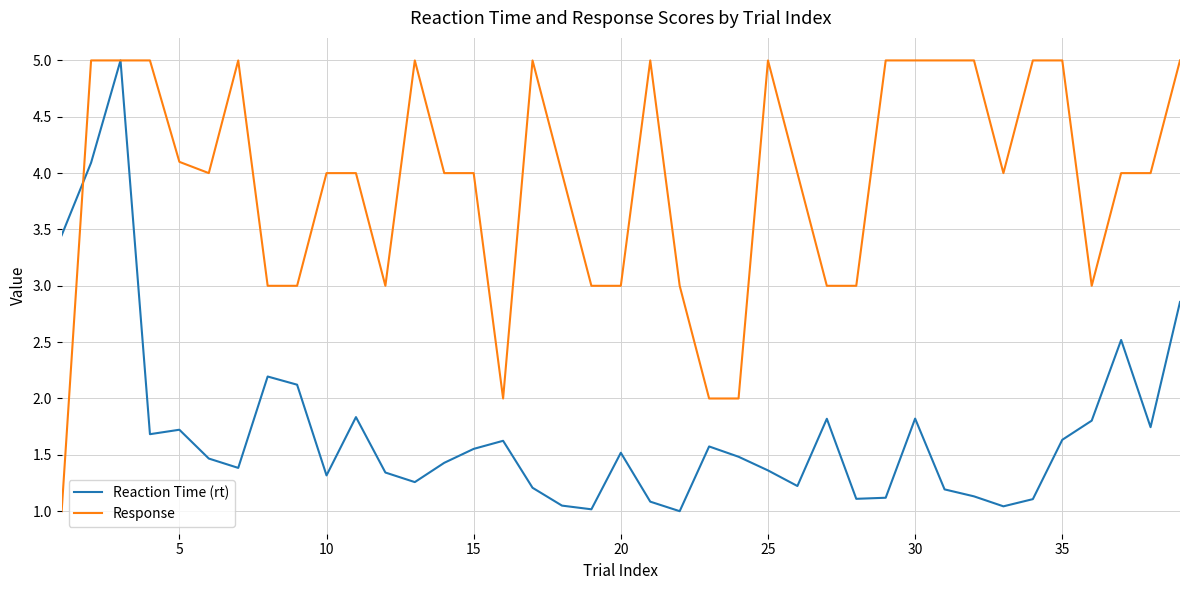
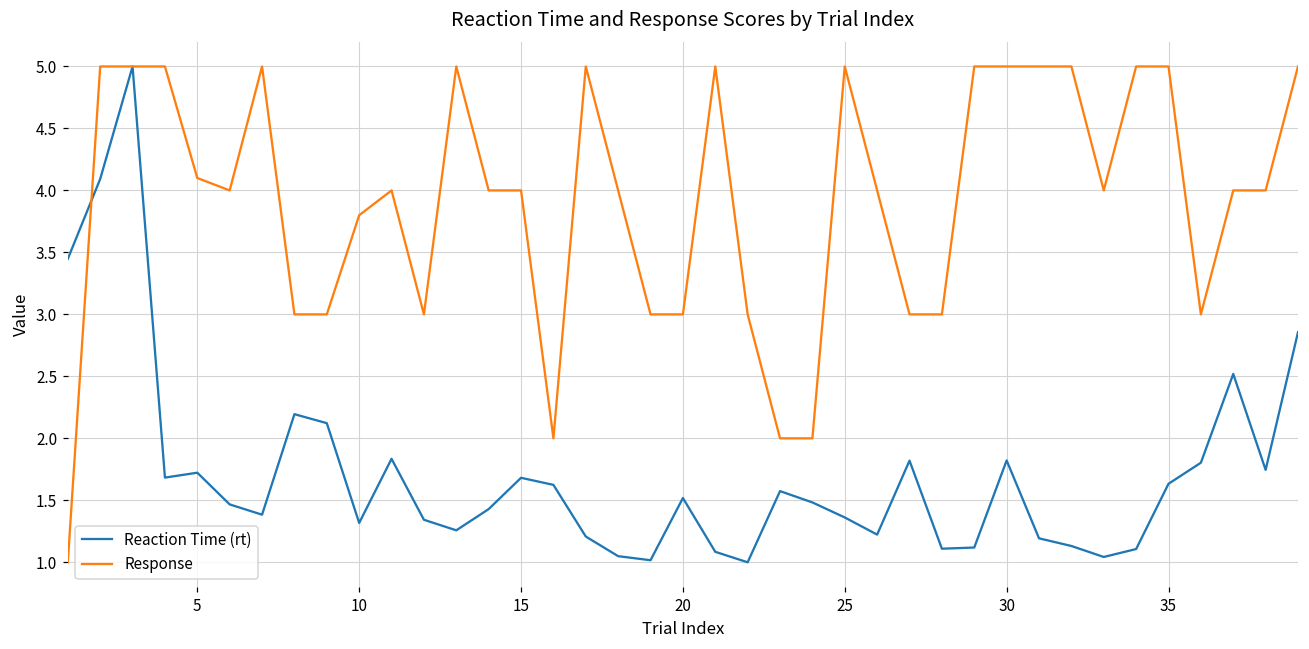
  {
    "Reaction Time (rt)": {
      "5": 1.72,
      "10": 1.32,
-     "15": 1.55,
+     "15": 1.68,
      "20": 1.52,
      "25": 1.36,
      "30": 1.82,
      "35": 1.63
    },
    "Response": {
      "5": 4.1,
-     "10": 4.0,
+     "10": 3.8,
      "15": 4.0,
      "20": 3.0,
      "25": 5.0,
      "30": 5.0,
      "35": 5.0
    }
  }
